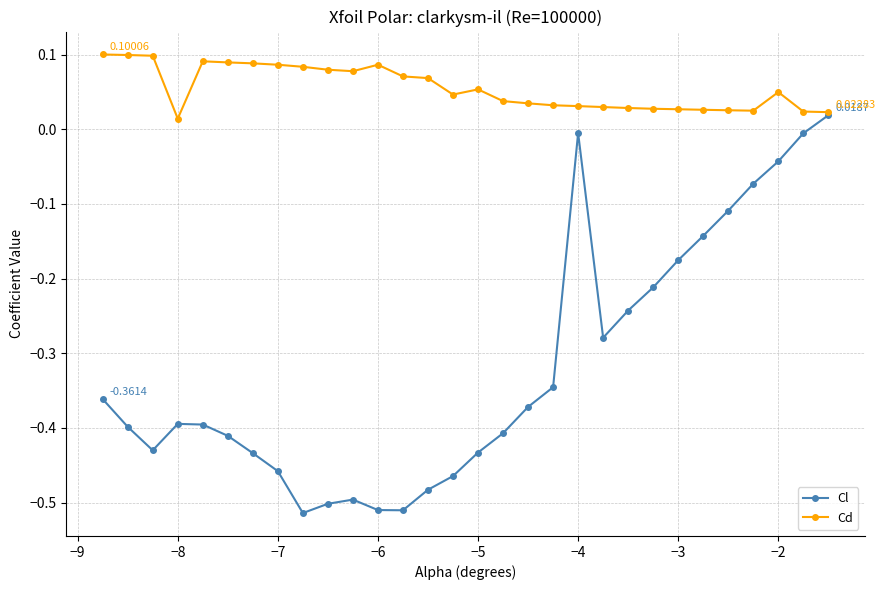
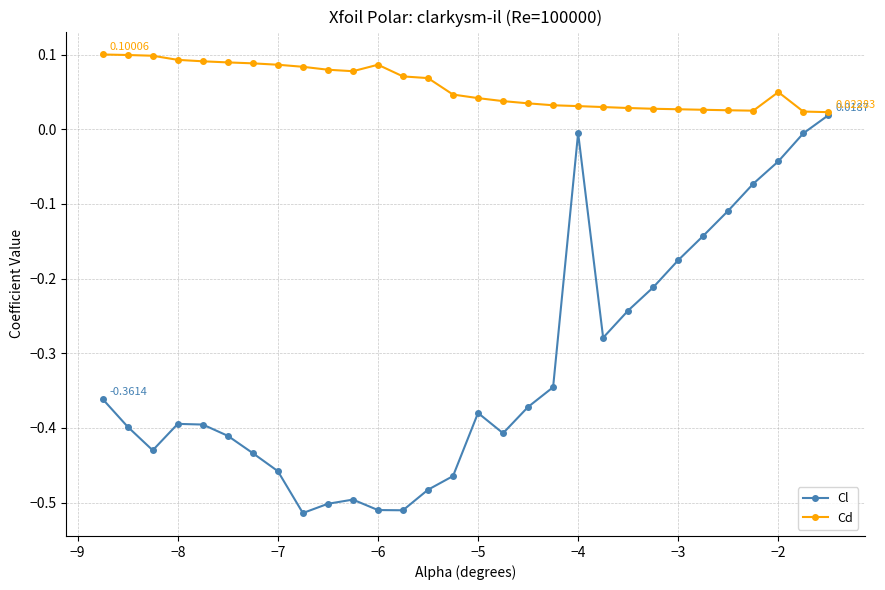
  {
    "Cl": {
      "−8": -0.39,
      "−7": -0.46,
      "−6": -0.51,
-     "−5": -0.43,
+     "−5": -0.38,
      "−4": -0.01,
      "−3": -0.18,
      "−2": -0.04
    },
    "Cd": {
-     "−8": 0.01,
+     "−8": 0.09,
      "−7": 0.09,
      "−6": 0.09,
-     "−5": 0.05,
+     "−5": 0.04,
      "−4": 0.03,
      "−3": 0.03,
      "−2": 0.05
    }
  }
